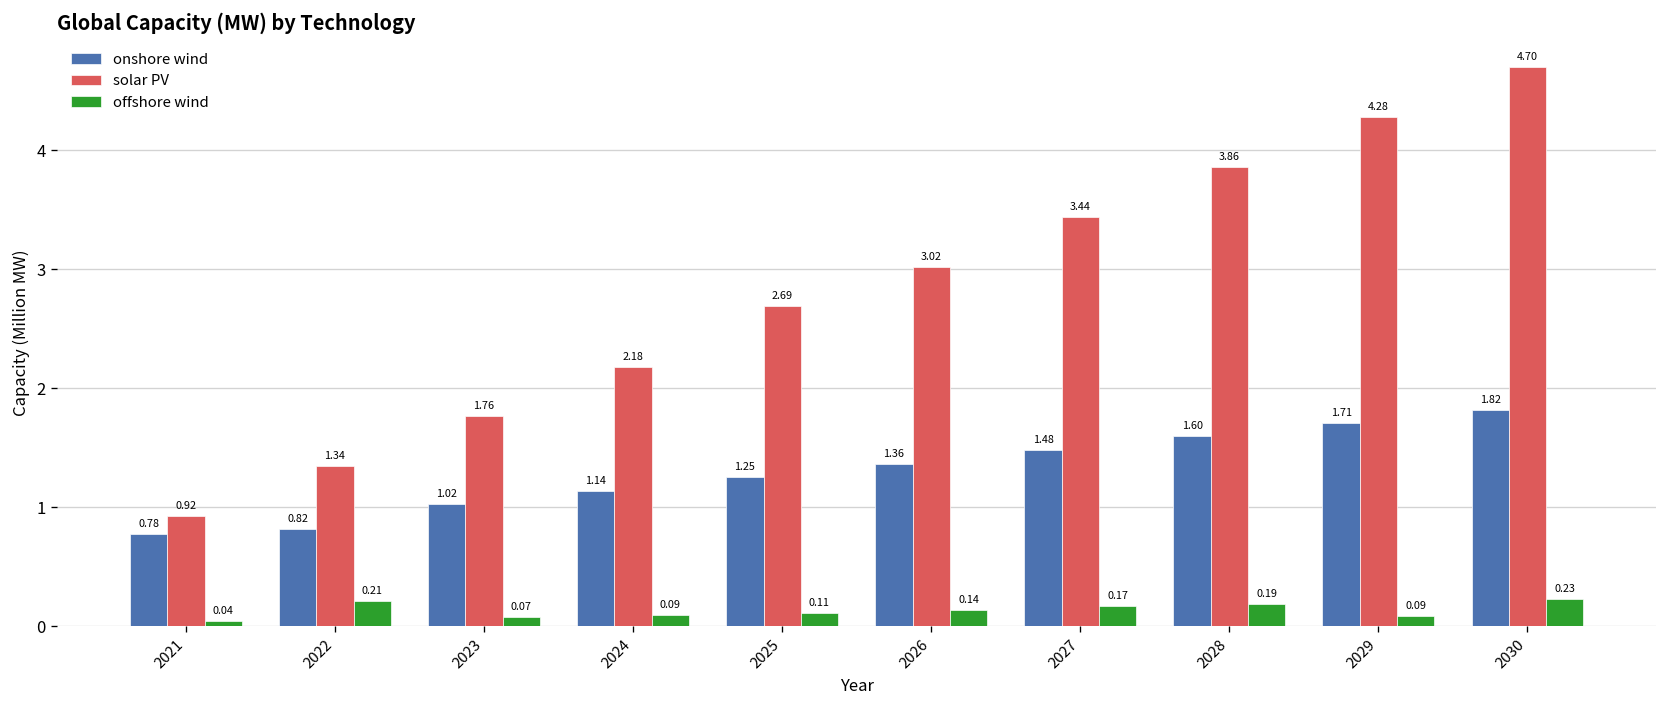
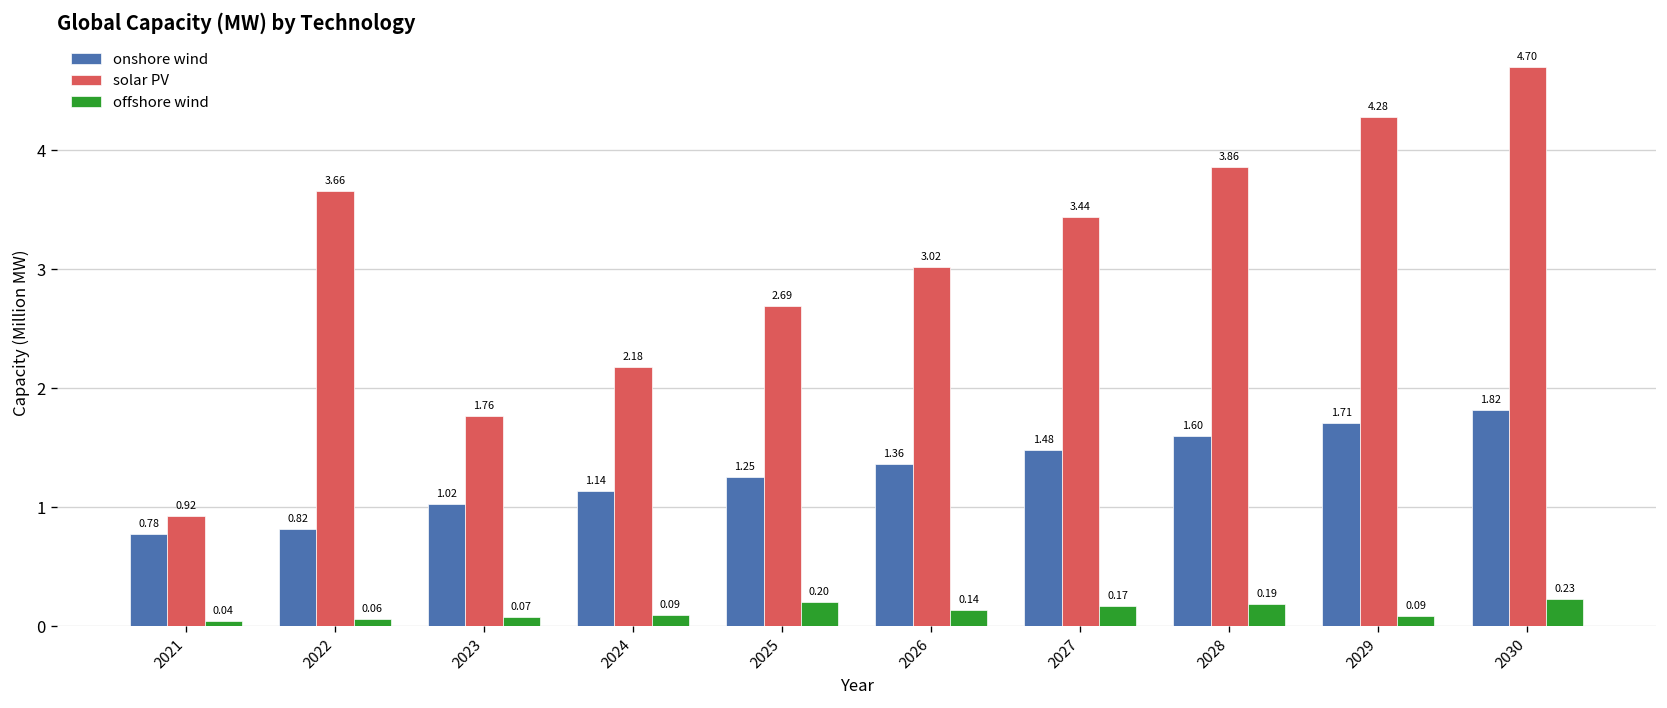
  {
    "onshore wind": {
      "2021": 0.78,
      "2022": 0.82,
      "2023": 1.02,
      "2024": 1.14,
      "2025": 1.25,
      "2026": 1.36,
      "2027": 1.48,
      "2028": 1.60,
      "2029": 1.71,
      "2030": 1.82
    },
    "solar PV": {
      "2021": 0.92,
-     "2022": 1.34,
+     "2022": 3.66,
      "2023": 1.76,
      "2024": 2.18,
      "2025": 2.69,
      "2026": 3.02,
      "2027": 3.44,
      "2028": 3.86,
      "2029": 4.28,
      "2030": 4.70
    },
    "offshore wind": {
      "2021": 0.04,
-     "2022": 0.21,
+     "2022": 0.06,
      "2023": 0.07,
      "2024": 0.09,
-     "2025": 0.11,
+     "2025": 0.20,
      "2026": 0.14,
      "2027": 0.17,
      "2028": 0.19,
      "2029": 0.09,
      "2030": 0.23
    }
  }
